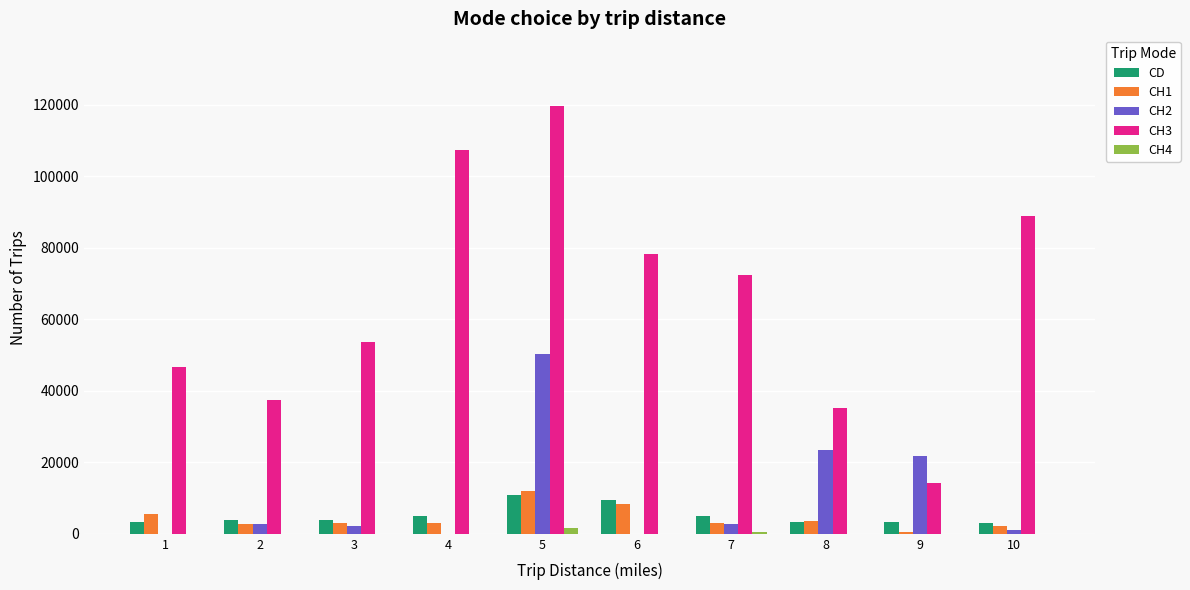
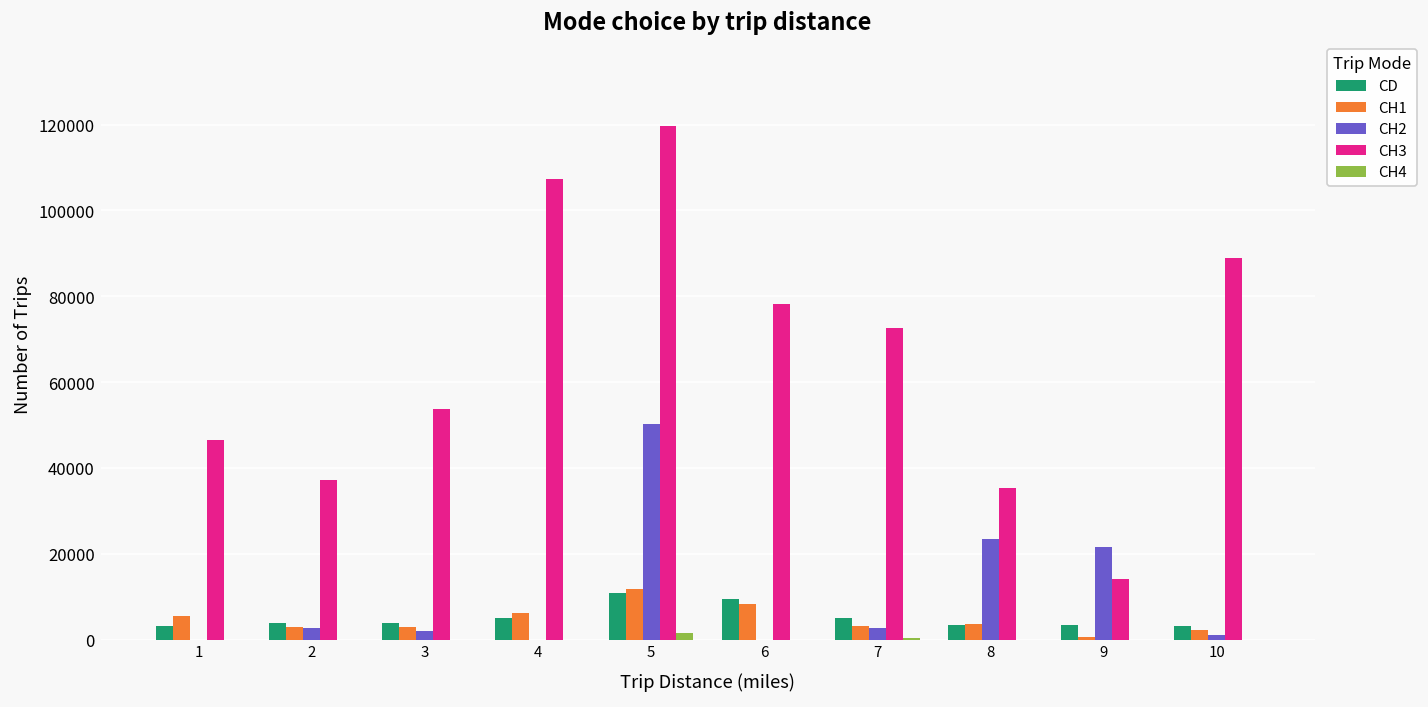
  {
    "CD": {
      "1": 3000,
      "2": 4000,
      "3": 4000,
      "4": 5000,
      "5": 11000,
      "6": 9000,
      "7": 5000,
      "8": 3000,
      "9": 3000,
      "10": 3000
    },
    "CH1": {
      "1": 5000,
      "2": 3000,
      "3": 3000,
-     "4": 3000,
+     "4": 6000,
      "5": 12000,
      "6": 8000,
      "7": 3000,
      "8": 4000,
      "10": 2000
    },
    "CH2": {
      "1": 0,
      "2": 3000,
      "3": 2000,
      "4": 0,
      "5": 50000,
      "6": 0,
      "7": 3000,
      "8": 23000,
      "9": 22000,
      "10": 1000
    },
    "CH3": {
      "1": 47000,
      "2": 37000,
      "3": 54000,
      "4": 107000,
      "5": 120000,
      "6": 78000,
      "7": 72000,
      "8": 35000,
      "9": 14000,
      "10": 89000
    },
    "CH4": {
      "1": 0,
      "2": 0,
      "3": 0,
      "4": 0,
      "5": 2000,
      "6": 0,
      "8": 0,
      "9": 0,
      "10": 0
    }
  }
